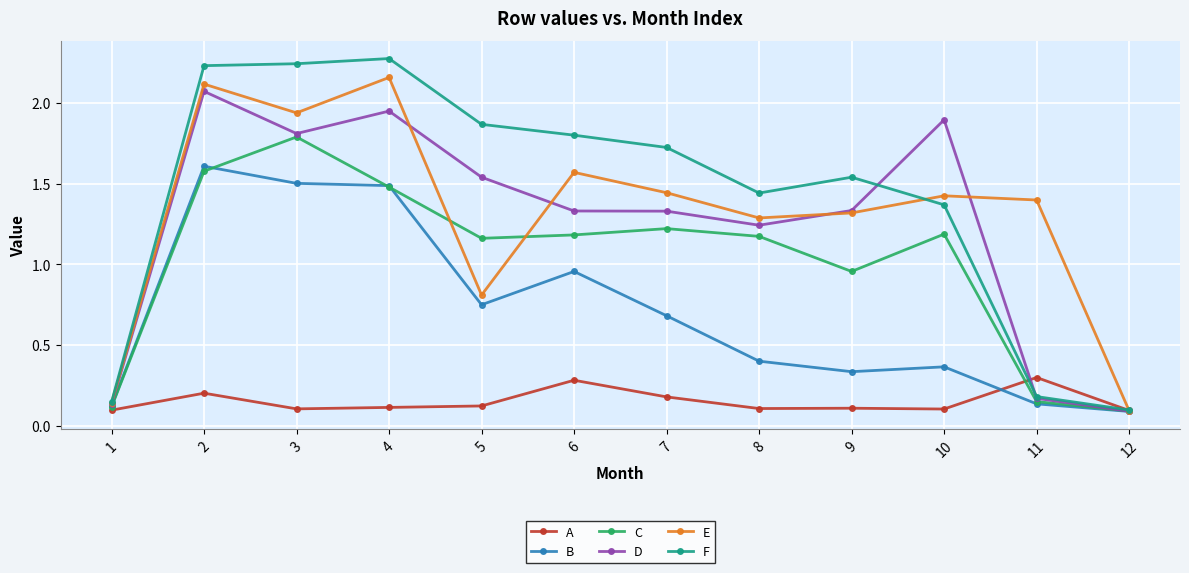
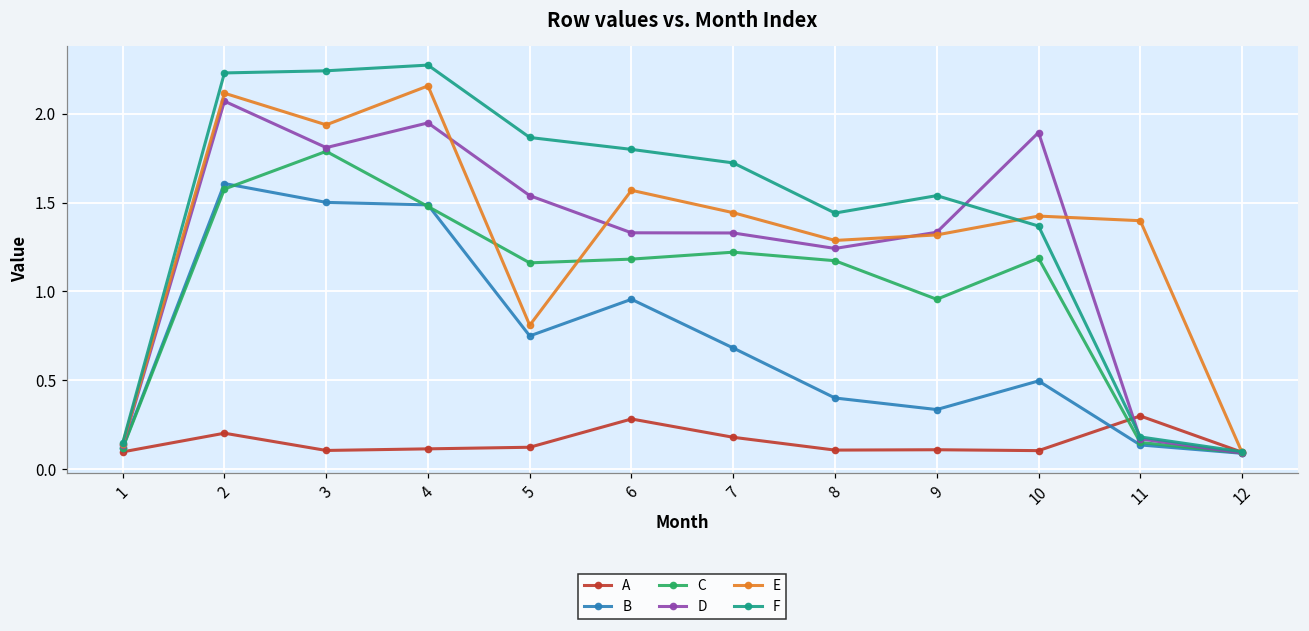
  {
    "A": {
      "1": 0.10,
      "2": 0.20,
      "3": 0.11,
      "4": 0.12,
      "5": 0.12,
      "6": 0.28,
      "7": 0.18,
      "8": 0.11,
      "9": 0.11,
      "10": 0.11,
      "11": 0.30
    },
    "B": {
      "2": 1.61,
      "3": 1.50,
      "5": 0.75,
      "6": 0.96,
      "7": 0.68,
      "8": 0.40,
      "9": 0.34,
-     "10": 0.37
+     "10": 0.50
    },
    "D": {
      "2": 2.07,
      "3": 1.81,
      "4": 1.95,
      "5": 1.54,
      "6": 1.33,
      "7": 1.33,
      "8": 1.24,
      "10": 1.89
    },
    "E": {
      "2": 2.12,
      "3": 1.94,
      "4": 2.16,
      "5": 0.81,
      "6": 1.57,
      "7": 1.44,
      "8": 1.29,
      "10": 1.42,
      "11": 1.40
    }
  }
